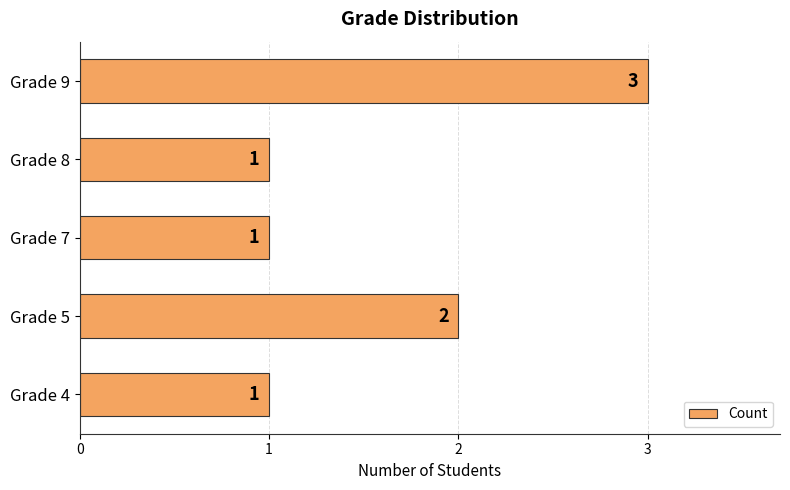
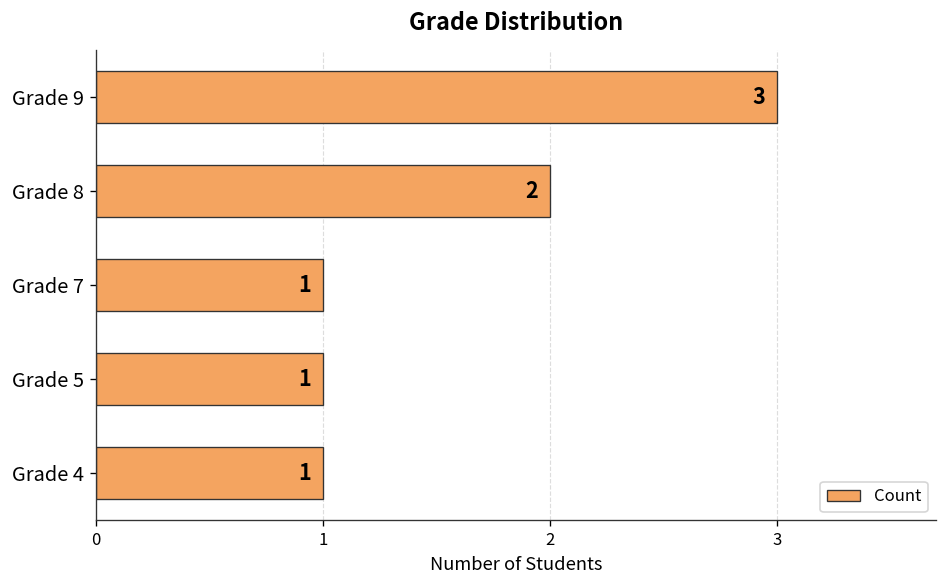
  {
    "Grade 9": 3,
-   "Grade 8": 1,
+   "Grade 8": 2,
    "Grade 7": 1,
-   "Grade 5": 2,
+   "Grade 5": 1,
    "Grade 4": 1
  }
